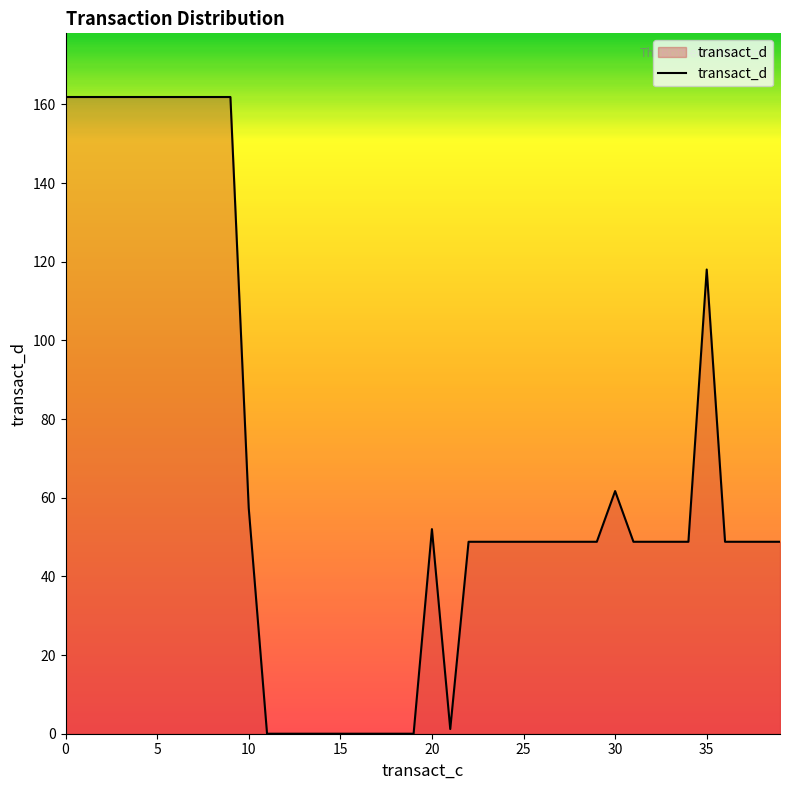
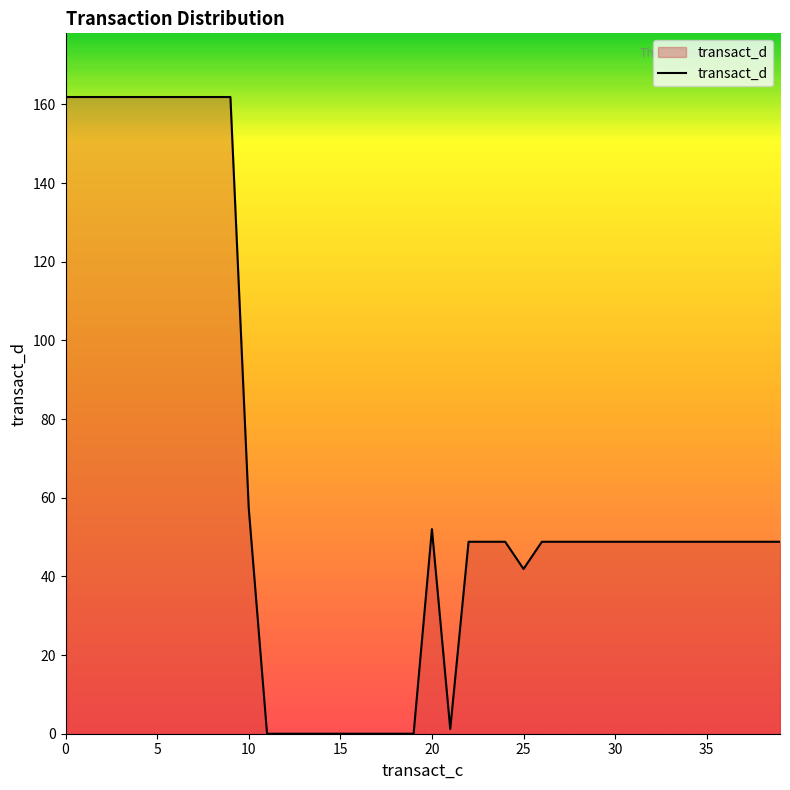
  {
    "0": 162,
    "5": 162,
    "10": 57,
    "15": 0,
    "20": 52,
-   "25": 49,
-   "30": 62,
-   "35": 118
+   "25": 42,
+   "30": 49,
+   "35": 49
  }
